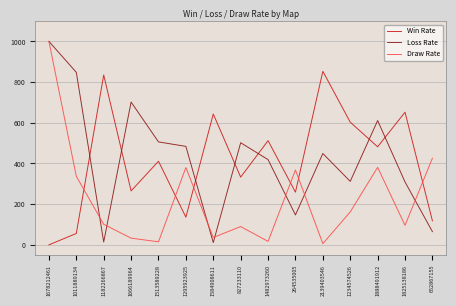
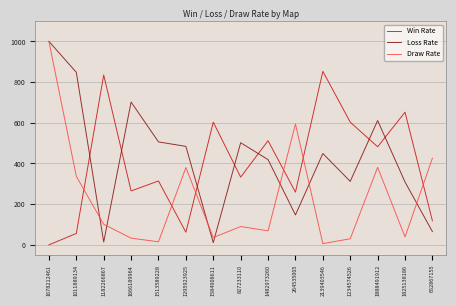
  {
    "Win Rate": {
      "1678212461": 0,
      "1011889134": 60,
      "1182266867": 840,
      "1666189964": 270,
-     "1513589228": 410,
-     "1295923925": 140,
-     "1584908611": 640,
+     "1513589228": 310,
+     "1295923925": 60,
+     "1584908611": 600,
      "827233110": 330,
      "1482973260": 510,
      "264535005": 260,
      "2139403546": 850,
      "1234574526": 600,
      "1888491912": 480,
      "1825138186": 650,
      "652867155": 120
    },
    "Loss Rate": {
      "1011889134": 850,
      "1182266867": 10,
      "1666189964": 700,
      "1513589228": 510,
      "1295923925": 480,
      "1584908611": 10,
      "827233110": 500,
      "1482973260": 420,
      "264535005": 150,
      "2139403546": 450,
      "1234574526": 310,
      "1888491912": 610,
      "1825138186": 310,
      "652867155": 70
    },
    "Draw Rate": {
      "1011889134": 340,
      "1182266867": 100,
      "1666189964": 30,
      "1513589228": 20,
      "1295923925": 380,
      "1584908611": 40,
      "827233110": 90,
-     "1482973260": 20,
-     "264535005": 370,
+     "1482973260": 70,
+     "264535005": 590,
      "2139403546": 10,
-     "1234574526": 160,
+     "1234574526": 30,
      "1888491912": 380,
-     "1825138186": 100,
+     "1825138186": 40,
      "652867155": 430
    }
  }
